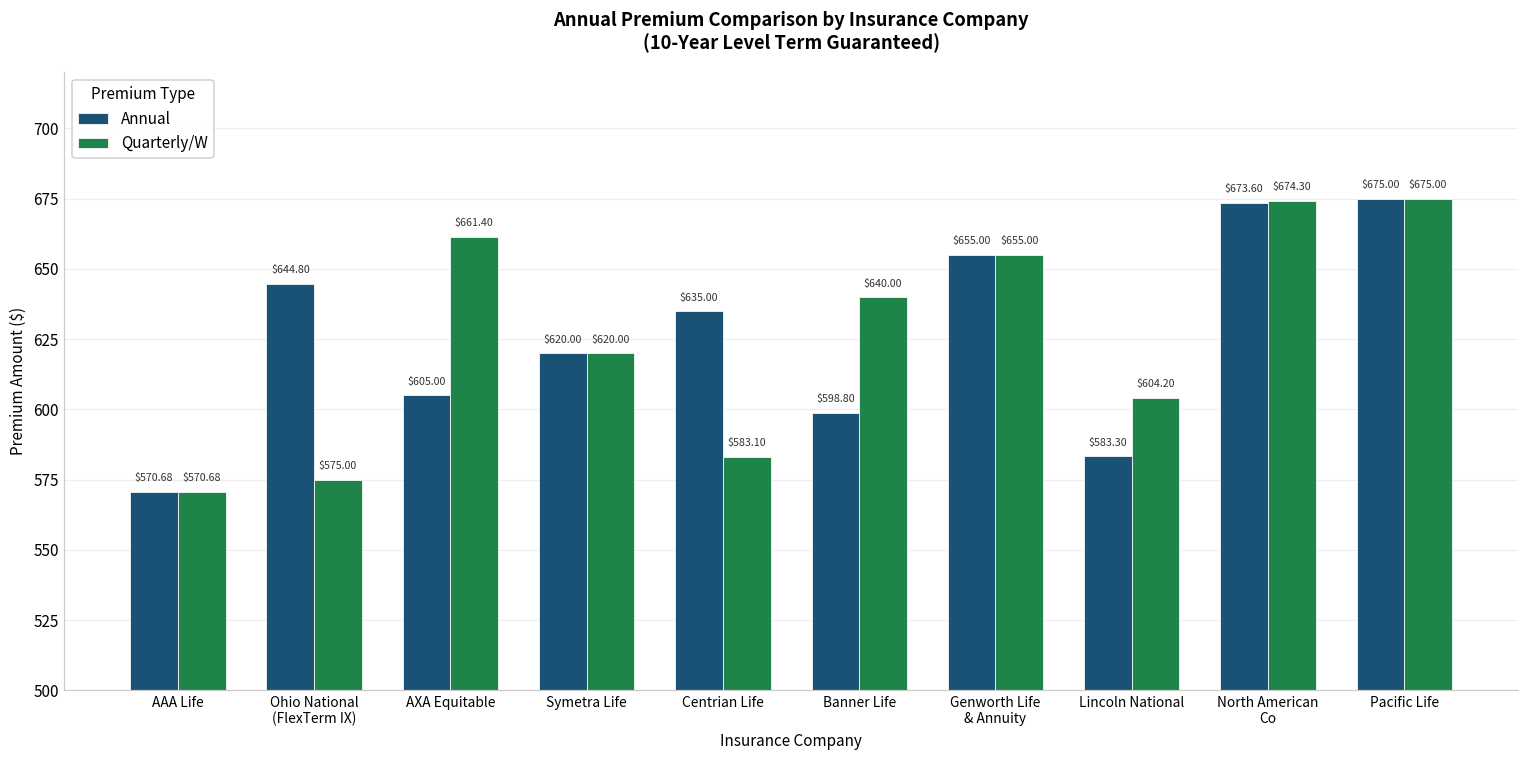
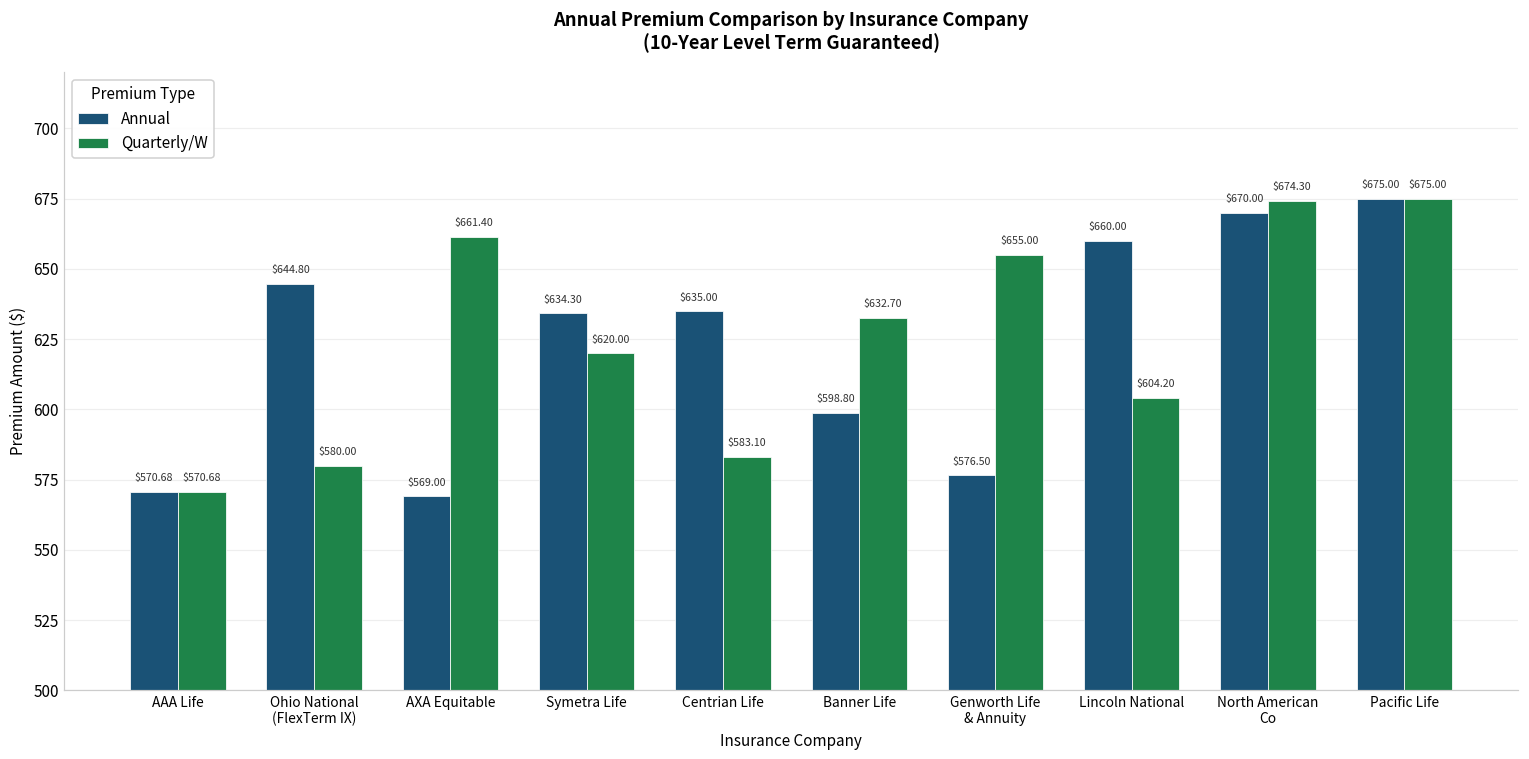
  {
    "Annual": {
      "AAA Life": "$570.68",
      "Ohio National (FlexTerm IX)": "$644.80",
-     "AXA Equitable": "$605.00",
-     "Symetra Life": "$620.00",
+     "AXA Equitable": "$569.00",
+     "Symetra Life": "$634.30",
      "Centrian Life": "$635.00",
      "Banner Life": "$598.80",
-     "Genworth Life & Annuity": "$655.00",
-     "Lincoln National": "$583.30",
-     "North American Co": "$673.60",
+     "Genworth Life & Annuity": "$576.50",
+     "Lincoln National": "$660.00",
+     "North American Co": "$670.00",
      "Pacific Life": "$675.00"
    },
    "Quarterly/W": {
      "AAA Life": "$570.68",
-     "Ohio National (FlexTerm IX)": "$575.00",
+     "Ohio National (FlexTerm IX)": "$580.00",
      "AXA Equitable": "$661.40",
      "Symetra Life": "$620.00",
      "Centrian Life": "$583.10",
-     "Banner Life": "$640.00",
+     "Banner Life": "$632.70",
      "Genworth Life & Annuity": "$655.00",
      "Lincoln National": "$604.20",
      "North American Co": "$674.30",
      "Pacific Life": "$675.00"
    }
  }
